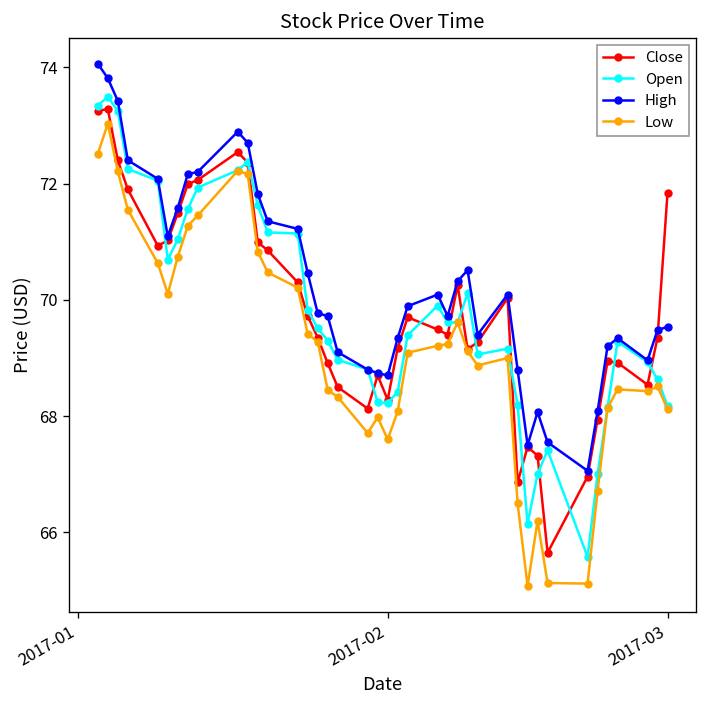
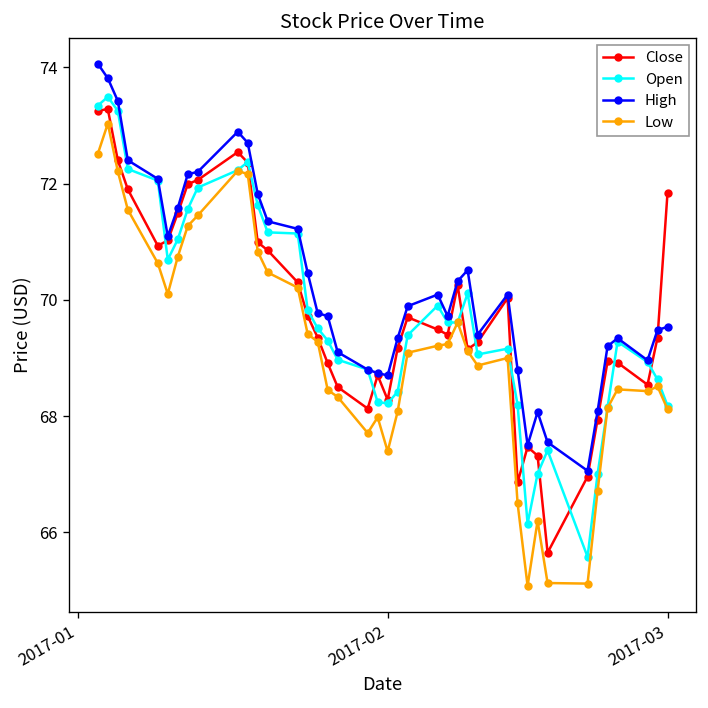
  {
    "Close": {
      "2017-02": 68.3,
      "2017-03": 71.8
    },
    "Open": {
      "2017-02": 68.2,
      "2017-03": 68.2
    },
    "High": {
      "2017-02": 68.7,
      "2017-03": 69.5
    },
    "Low": {
-     "2017-02": 67.6,
+     "2017-02": 67.4,
      "2017-03": 68.1
    }
  }
